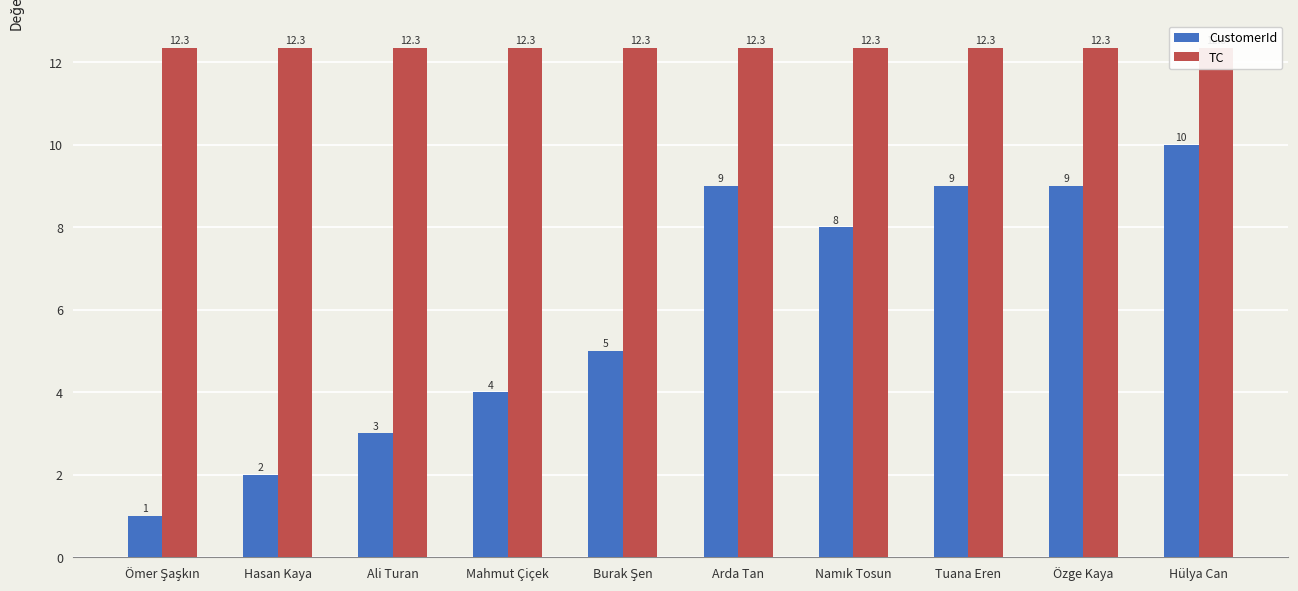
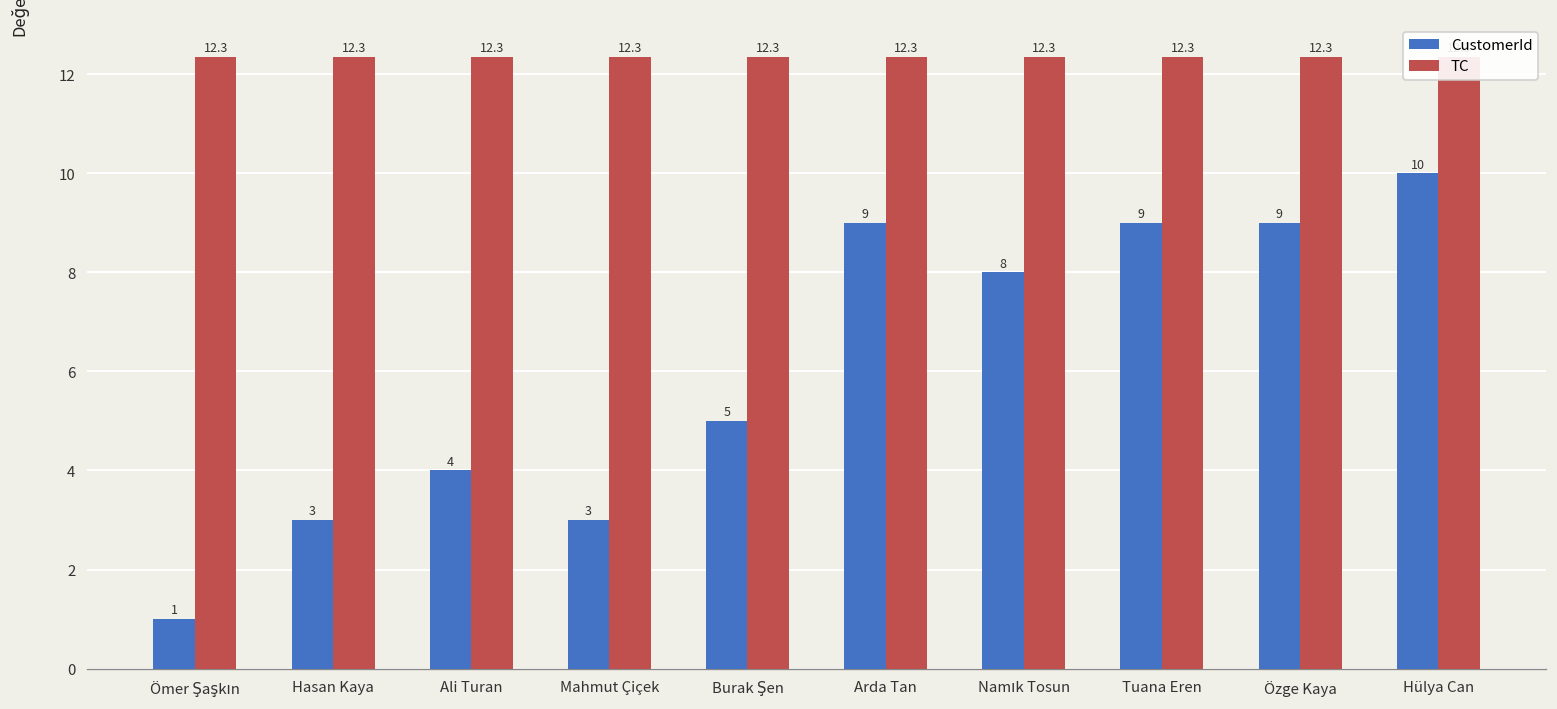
  {
    "CustomerId": {
      "Ömer Şaşkın": 1,
-     "Hasan Kaya": 2,
-     "Ali Turan": 3,
-     "Mahmut Çiçek": 4,
+     "Hasan Kaya": 3,
+     "Ali Turan": 4,
+     "Mahmut Çiçek": 3,
      "Burak Şen": 5,
      "Arda Tan": 9,
      "Namık Tosun": 8,
      "Tuana Eren": 9,
      "Özge Kaya": 9,
      "Hülya Can": 10
    },
    "TC": {
      "Ömer Şaşkın": 12.3,
      "Hasan Kaya": 12.3,
      "Ali Turan": 12.3,
      "Mahmut Çiçek": 12.3,
      "Burak Şen": 12.3,
      "Arda Tan": 12.3,
      "Namık Tosun": 12.3,
      "Tuana Eren": 12.3,
      "Özge Kaya": 12.3
    }
  }
